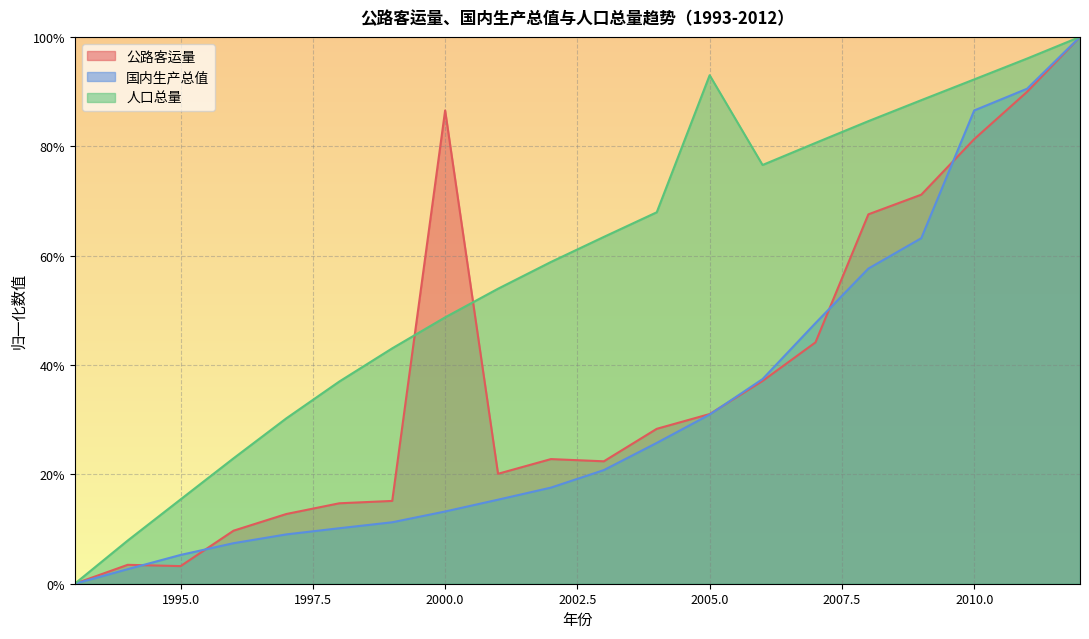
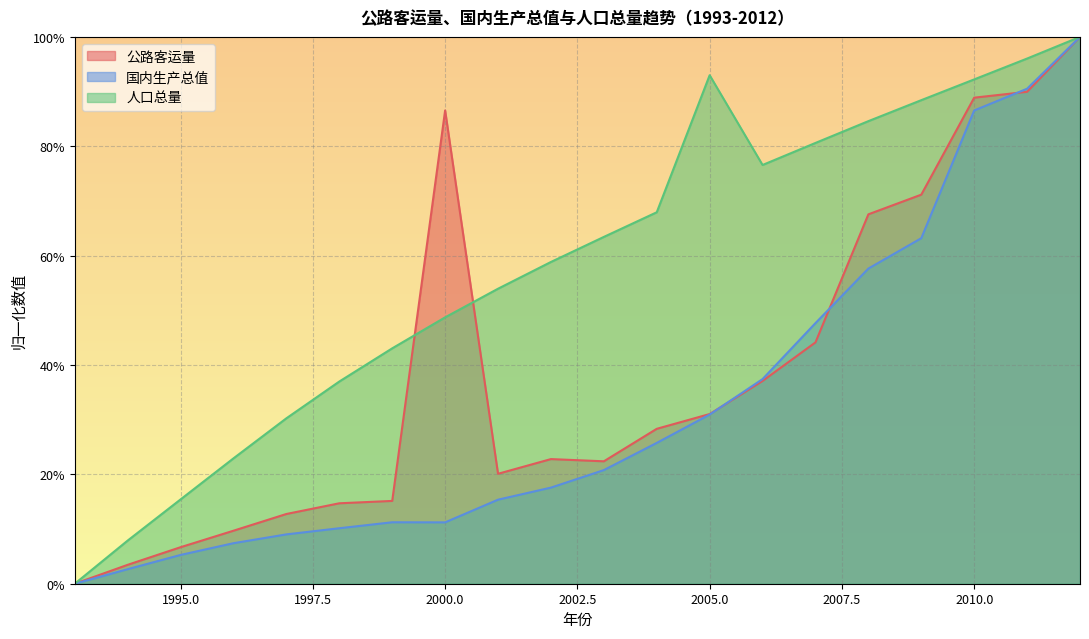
  {
    "公路客运量": {
-     "1995.0": "3%",
+     "1995.0": "7%",
      "2000.0": "87%",
-     "2010.0": "81%"
+     "2010.0": "89%"
    },
    "国内生产总值": {
      "1995.0": "5%",
-     "2000.0": "13%",
+     "2000.0": "11%",
      "2010.0": "87%"
    },
    "人口总量": {
      "1995.0": "15%",
      "2000.0": "49%",
      "2005.0": "93%",
      "2010.0": "92%"
    }
  }
